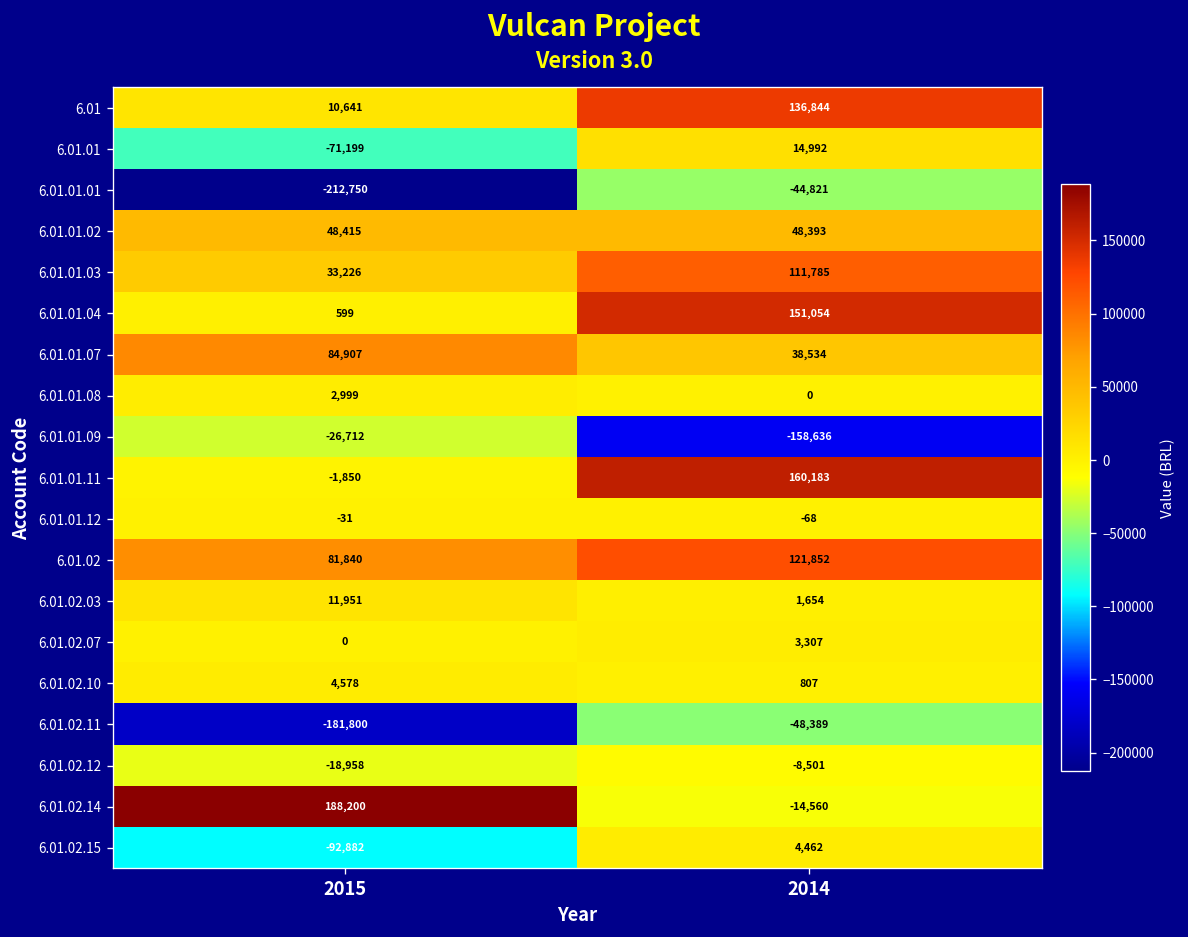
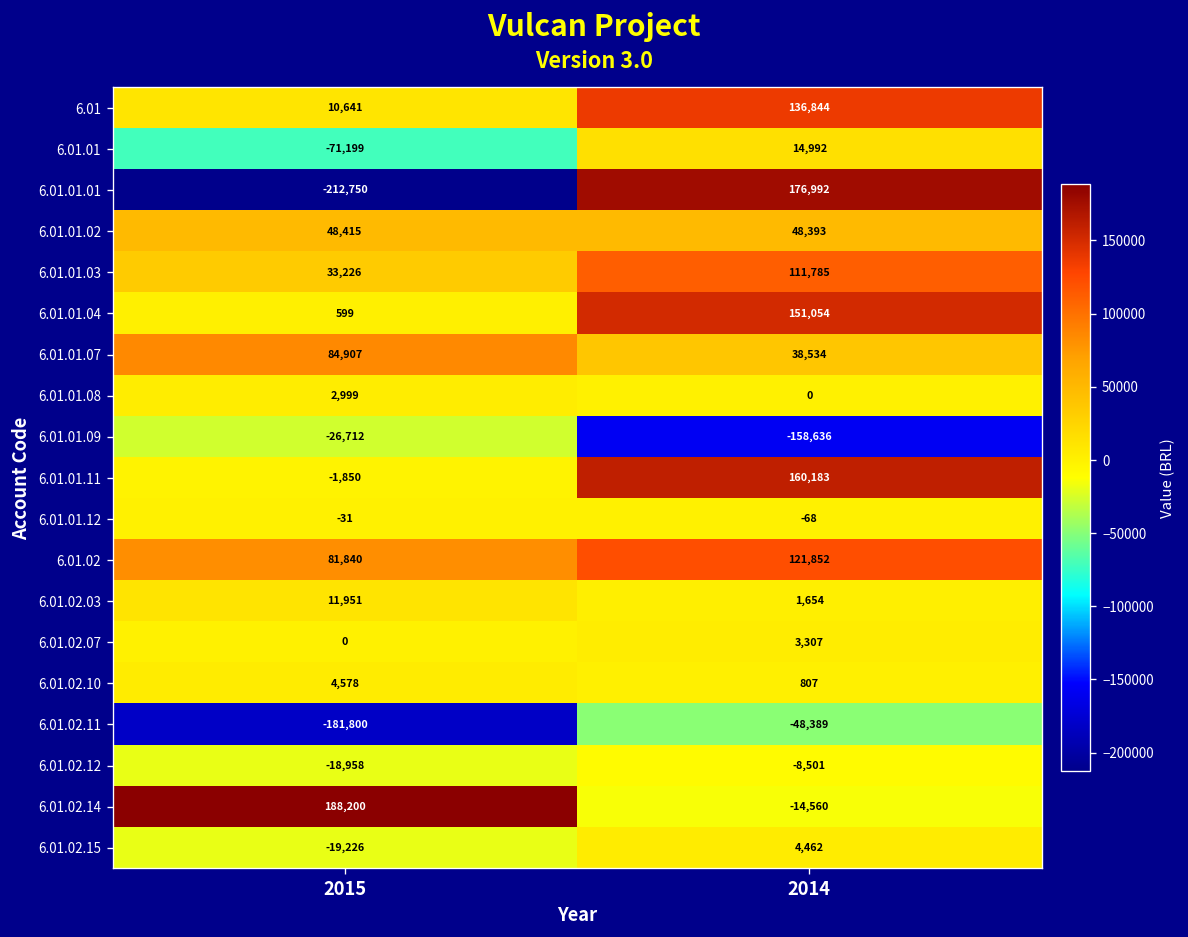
  {
    "6.01": {
      "2015": "10,641",
      "2014": "136,844"
    },
    "6.01.01": {
      "2015": "-71,199",
      "2014": "14,992"
    },
    "6.01.01.01": {
      "2015": "-212,750",
-     "2014": "-44,821"
+     "2014": "176,992"
    },
    "6.01.01.02": {
      "2015": "48,415",
      "2014": "48,393"
    },
    "6.01.01.03": {
      "2015": "33,226",
      "2014": "111,785"
    },
    "6.01.01.04": {
      "2015": "599",
      "2014": "151,054"
    },
    "6.01.01.07": {
      "2015": "84,907",
      "2014": "38,534"
    },
    "6.01.01.08": {
      "2015": "2,999",
      "2014": "0"
    },
    "6.01.01.09": {
      "2015": "-26,712",
      "2014": "-158,636"
    },
    "6.01.01.11": {
      "2015": "-1,850",
      "2014": "160,183"
    },
    "6.01.01.12": {
      "2015": "-31",
      "2014": "-68"
    },
    "6.01.02": {
      "2015": "81,840",
      "2014": "121,852"
    },
    "6.01.02.03": {
      "2015": "11,951",
      "2014": "1,654"
    },
    "6.01.02.07": {
      "2015": "0",
      "2014": "3,307"
    },
    "6.01.02.10": {
      "2015": "4,578",
      "2014": "807"
    },
    "6.01.02.11": {
      "2015": "-181,800",
      "2014": "-48,389"
    },
    "6.01.02.12": {
      "2015": "-18,958",
      "2014": "-8,501"
    },
    "6.01.02.14": {
      "2015": "188,200",
      "2014": "-14,560"
    },
    "6.01.02.15": {
-     "2015": "-92,882",
+     "2015": "-19,226",
      "2014": "4,462"
    }
  }
